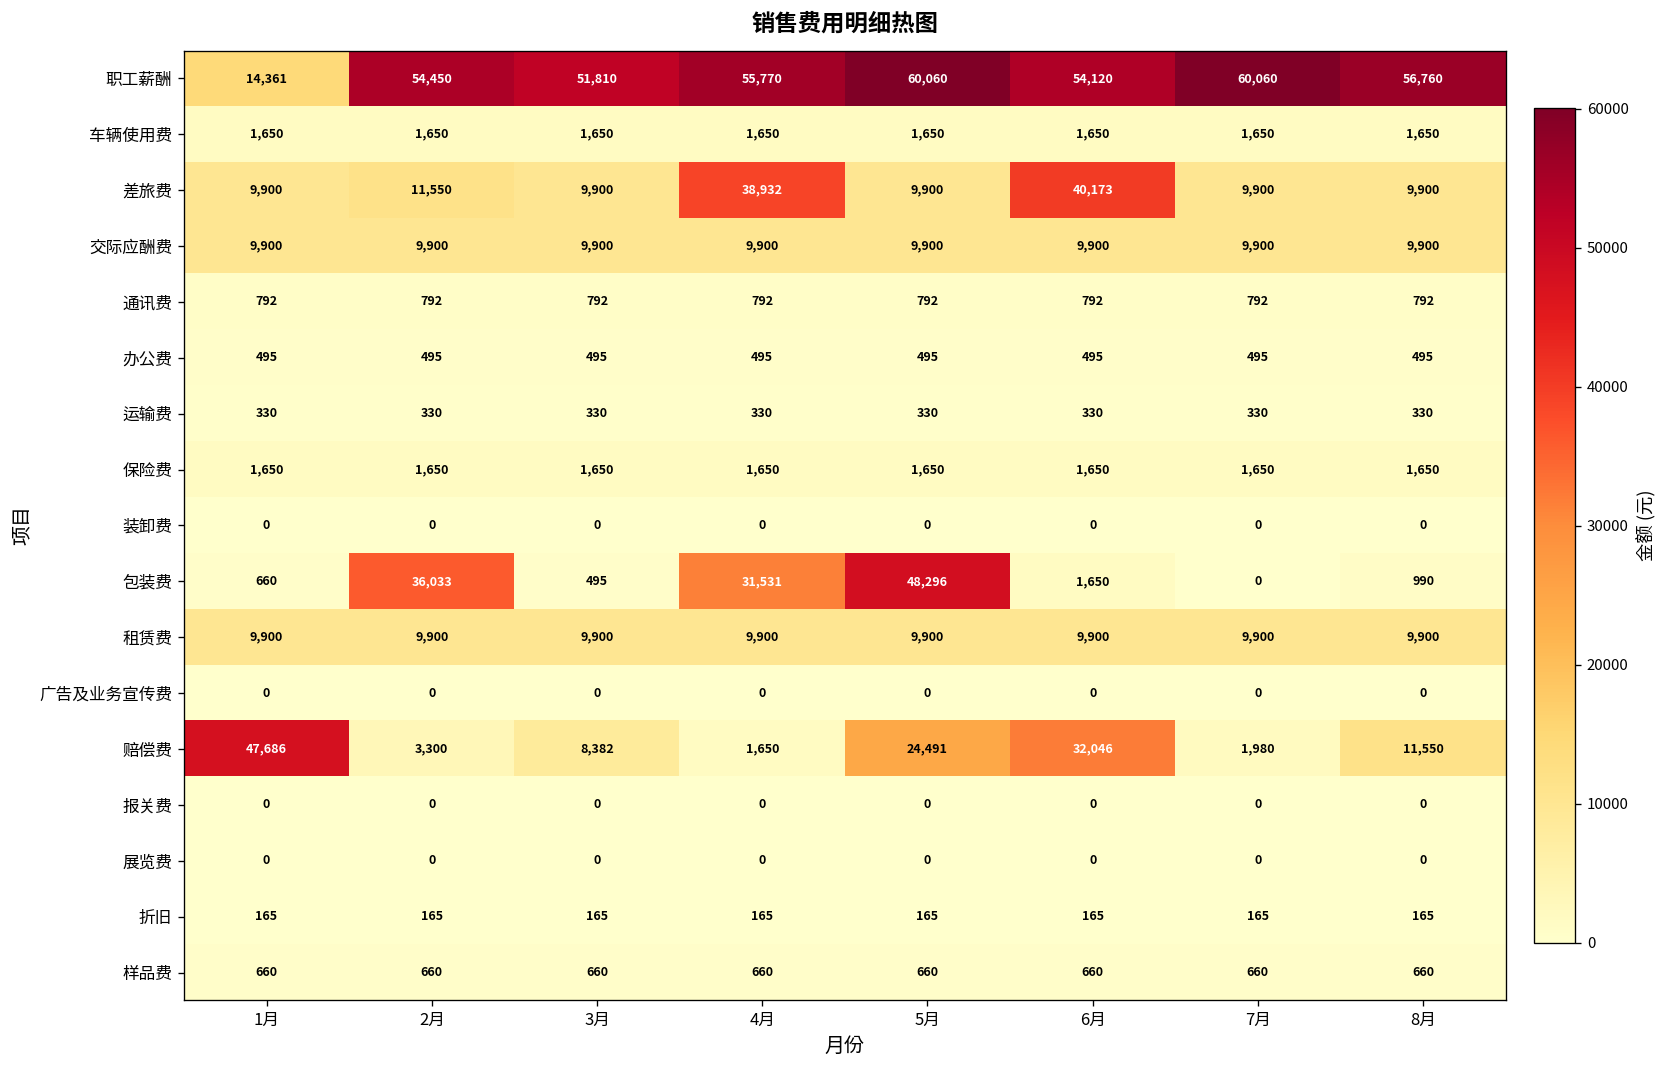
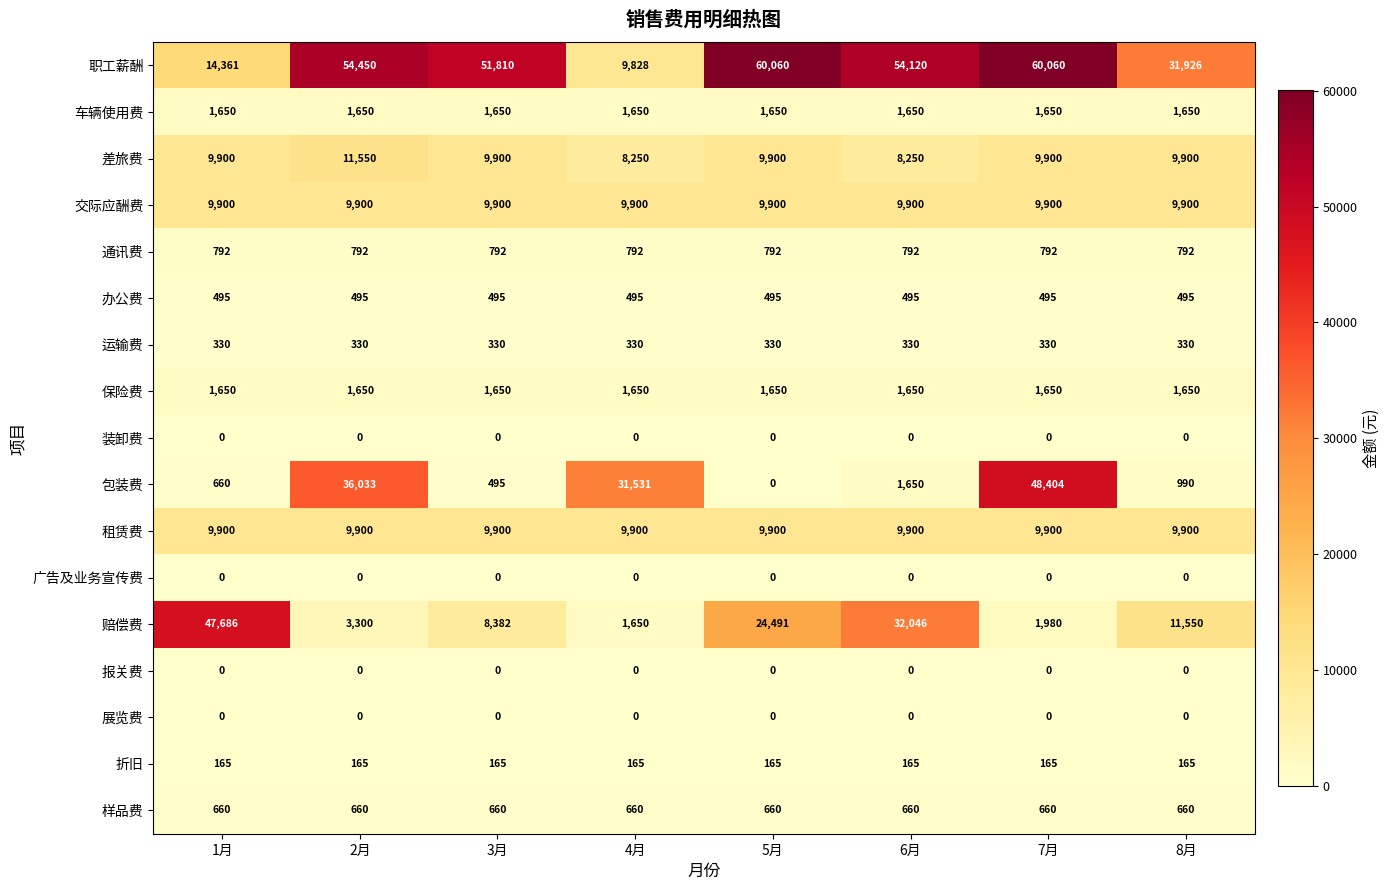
  {
    "职工薪酬": {
      "1月": "14,361",
      "2月": "54,450",
      "3月": "51,810",
-     "4月": "55,770",
+     "4月": "9,828",
      "5月": "60,060",
      "6月": "54,120",
      "7月": "60,060",
-     "8月": "56,760"
+     "8月": "31,926"
    },
    "车辆使用费": {
      "1月": "1,650",
      "2月": "1,650",
      "3月": "1,650",
      "4月": "1,650",
      "5月": "1,650",
      "6月": "1,650",
      "7月": "1,650",
      "8月": "1,650"
    },
    "差旅费": {
      "1月": "9,900",
      "2月": "11,550",
      "3月": "9,900",
-     "4月": "38,932",
+     "4月": "8,250",
      "5月": "9,900",
-     "6月": "40,173",
+     "6月": "8,250",
      "7月": "9,900",
      "8月": "9,900"
    },
    "交际应酬费": {
      "1月": "9,900",
      "2月": "9,900",
      "3月": "9,900",
      "4月": "9,900",
      "5月": "9,900",
      "6月": "9,900",
      "7月": "9,900",
      "8月": "9,900"
    },
    "通讯费": {
      "1月": "792",
      "2月": "792",
      "3月": "792",
      "4月": "792",
      "5月": "792",
      "6月": "792",
      "7月": "792",
      "8月": "792"
    },
    "办公费": {
      "1月": "495",
      "2月": "495",
      "3月": "495",
      "4月": "495",
      "5月": "495",
      "6月": "495",
      "7月": "495",
      "8月": "495"
    },
    "运输费": {
      "1月": "330",
      "2月": "330",
      "3月": "330",
      "4月": "330",
      "5月": "330",
      "6月": "330",
      "7月": "330",
      "8月": "330"
    },
    "保险费": {
      "1月": "1,650",
      "2月": "1,650",
      "3月": "1,650",
      "4月": "1,650",
      "5月": "1,650",
      "6月": "1,650",
      "7月": "1,650",
      "8月": "1,650"
    },
    "装卸费": {
      "1月": "0",
      "2月": "0",
      "3月": "0",
      "4月": "0",
      "5月": "0",
      "6月": "0",
      "7月": "0",
      "8月": "0"
    },
    "包装费": {
      "1月": "660",
      "2月": "36,033",
      "3月": "495",
      "4月": "31,531",
-     "5月": "48,296",
+     "5月": "0",
      "6月": "1,650",
-     "7月": "0",
+     "7月": "48,404",
      "8月": "990"
    },
    "租赁费": {
      "1月": "9,900",
      "2月": "9,900",
      "3月": "9,900",
      "4月": "9,900",
      "5月": "9,900",
      "6月": "9,900",
      "7月": "9,900",
      "8月": "9,900"
    },
    "广告及业务宣传费": {
      "1月": "0",
      "2月": "0",
      "3月": "0",
      "4月": "0",
      "5月": "0",
      "6月": "0",
      "7月": "0",
      "8月": "0"
    },
    "赔偿费": {
      "1月": "47,686",
      "2月": "3,300",
      "3月": "8,382",
      "4月": "1,650",
      "5月": "24,491",
      "6月": "32,046",
      "7月": "1,980",
      "8月": "11,550"
    },
    "报关费": {
      "1月": "0",
      "2月": "0",
      "3月": "0",
      "4月": "0",
      "5月": "0",
      "6月": "0",
      "7月": "0",
      "8月": "0"
    },
    "展览费": {
      "1月": "0",
      "2月": "0",
      "3月": "0",
      "4月": "0",
      "5月": "0",
      "6月": "0",
      "7月": "0",
      "8月": "0"
    },
    "折旧": {
      "1月": "165",
      "2月": "165",
      "3月": "165",
      "4月": "165",
      "5月": "165",
      "6月": "165",
      "7月": "165",
      "8月": "165"
    },
    "样品费": {
      "1月": "660",
      "2月": "660",
      "3月": "660",
      "4月": "660",
      "5月": "660",
      "6月": "660",
      "7月": "660",
      "8月": "660"
    }
  }
